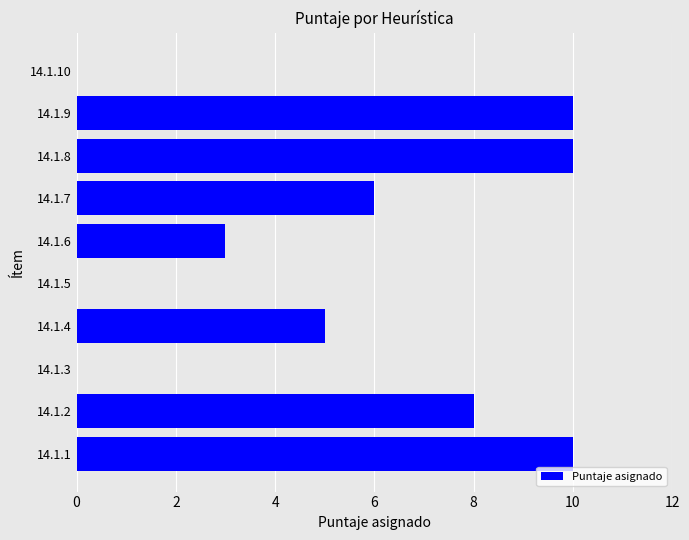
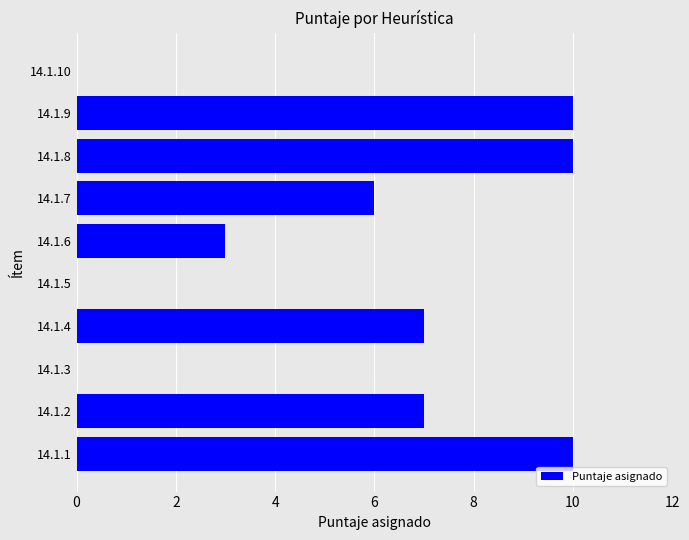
  {
    "14.1.10": 0,
    "14.1.9": 10,
    "14.1.8": 10,
    "14.1.7": 6,
    "14.1.6": 3,
    "14.1.5": 0,
-   "14.1.4": 5,
+   "14.1.4": 7,
    "14.1.3": 0,
-   "14.1.2": 8,
+   "14.1.2": 7,
    "14.1.1": 10
  }
